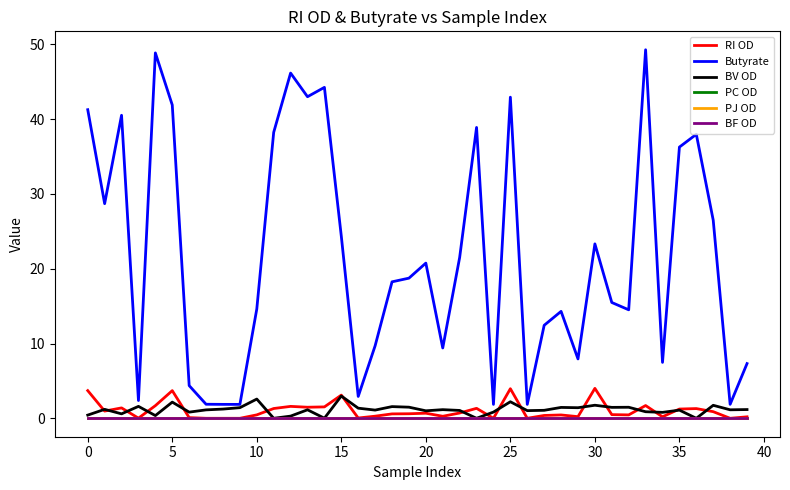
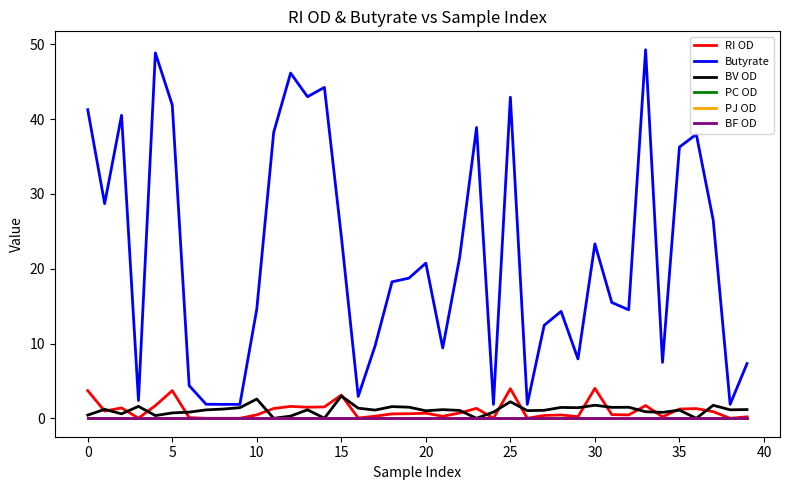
  {
    "RI OD": {
      "0": 4,
      "5": 4,
      "10": 0,
      "25": 4,
      "30": 4
    },
    "Butyrate": {
      "0": 41,
      "5": 42,
      "10": 15,
      "15": 24,
      "20": 21,
      "25": 43,
      "30": 23,
      "35": 36
    },
    "BV OD": {
      "0": 0,
-     "5": 2,
+     "5": 1,
      "10": 3,
      "25": 2,
      "30": 2
    },
    "BF OD": {
      "0": 0,
      "5": 0,
      "10": 0,
      "15": 0,
      "20": 0,
      "25": 0,
      "30": 0,
      "35": 0
    }
  }
